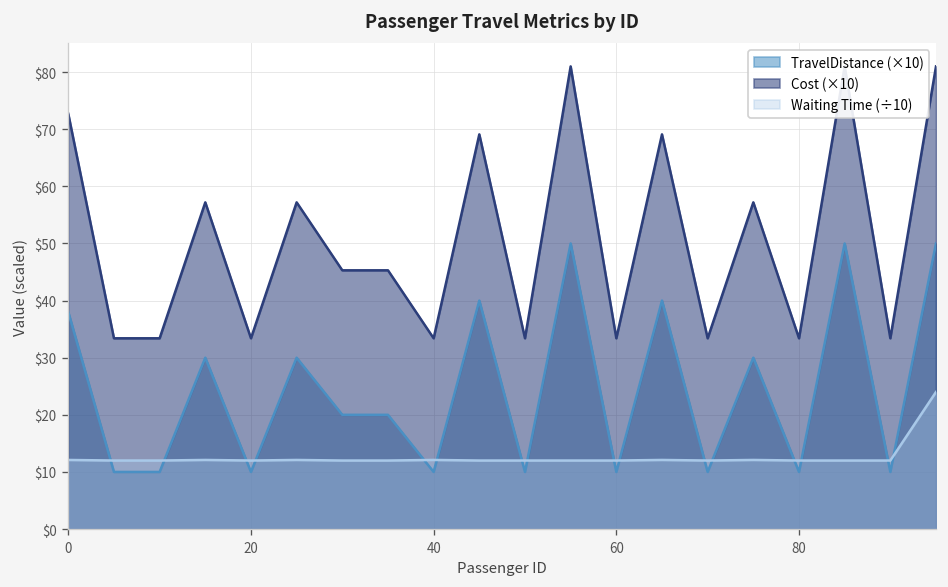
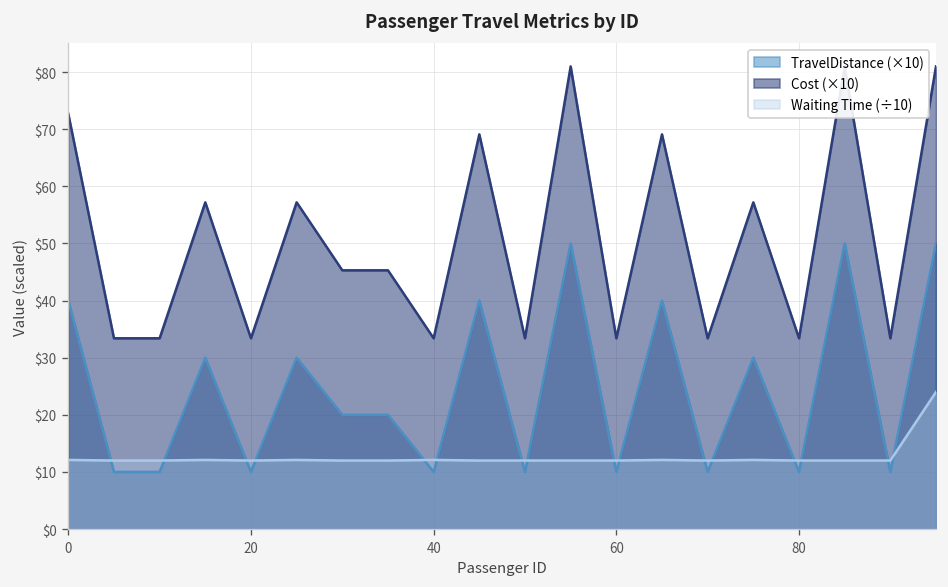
  {
    "TravelDistance (×10)": {
-     "0": "$38",
+     "0": "$40",
      "20": "$10",
      "40": "$10",
      "60": "$10",
      "80": "$10"
    },
    "Cost (×10)": {
      "0": "$73",
      "20": "$33",
      "40": "$33",
      "60": "$33",
      "80": "$33"
    },
    "Waiting Time (÷10)": {
      "0": "$12",
      "20": "$12",
      "40": "$12",
      "60": "$12",
      "80": "$12"
    }
  }
